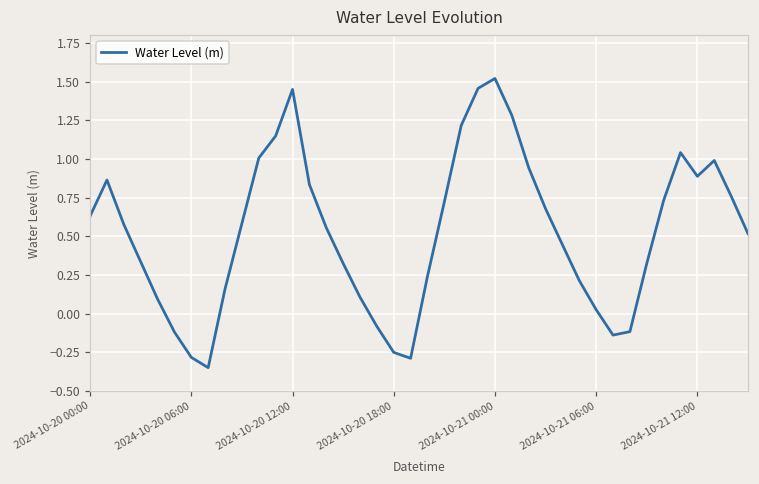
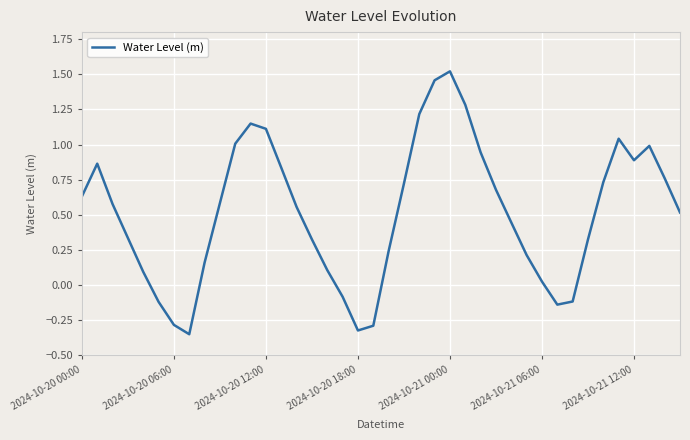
  {
    "2024-10-20 00:00": 0.63,
    "2024-10-20 06:00": -0.28,
-   "2024-10-20 12:00": 1.45,
-   "2024-10-20 18:00": -0.25,
+   "2024-10-20 12:00": 1.11,
+   "2024-10-20 18:00": -0.32,
    "2024-10-21 00:00": 1.52,
    "2024-10-21 06:00": 0.03,
    "2024-10-21 12:00": 0.89
  }
